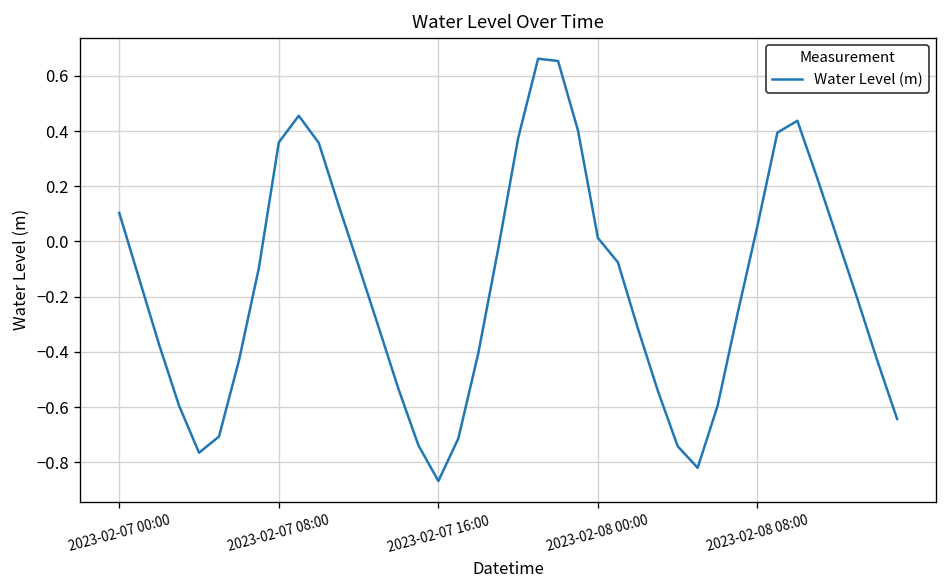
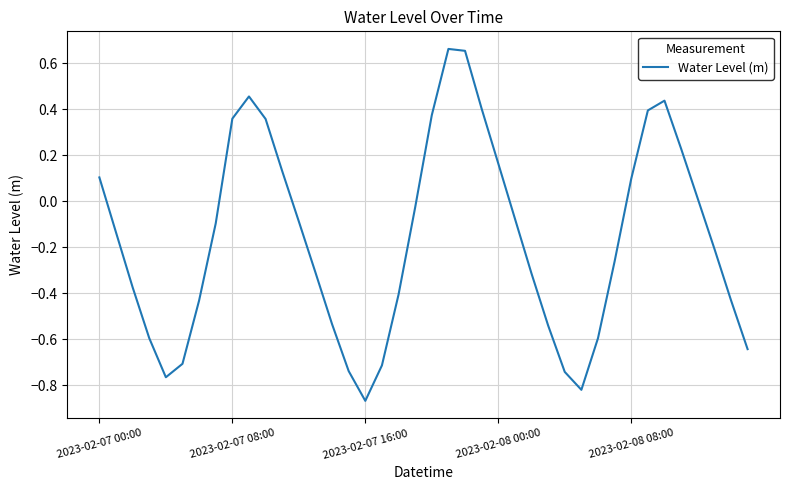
  {
    "2023-02-07 00:00": 0.10,
    "2023-02-07 08:00": 0.36,
    "2023-02-07 16:00": -0.87,
-   "2023-02-08 00:00": 0.01,
-   "2023-02-08 08:00": 0.06
+   "2023-02-08 00:00": 0.16,
+   "2023-02-08 08:00": 0.10
  }
